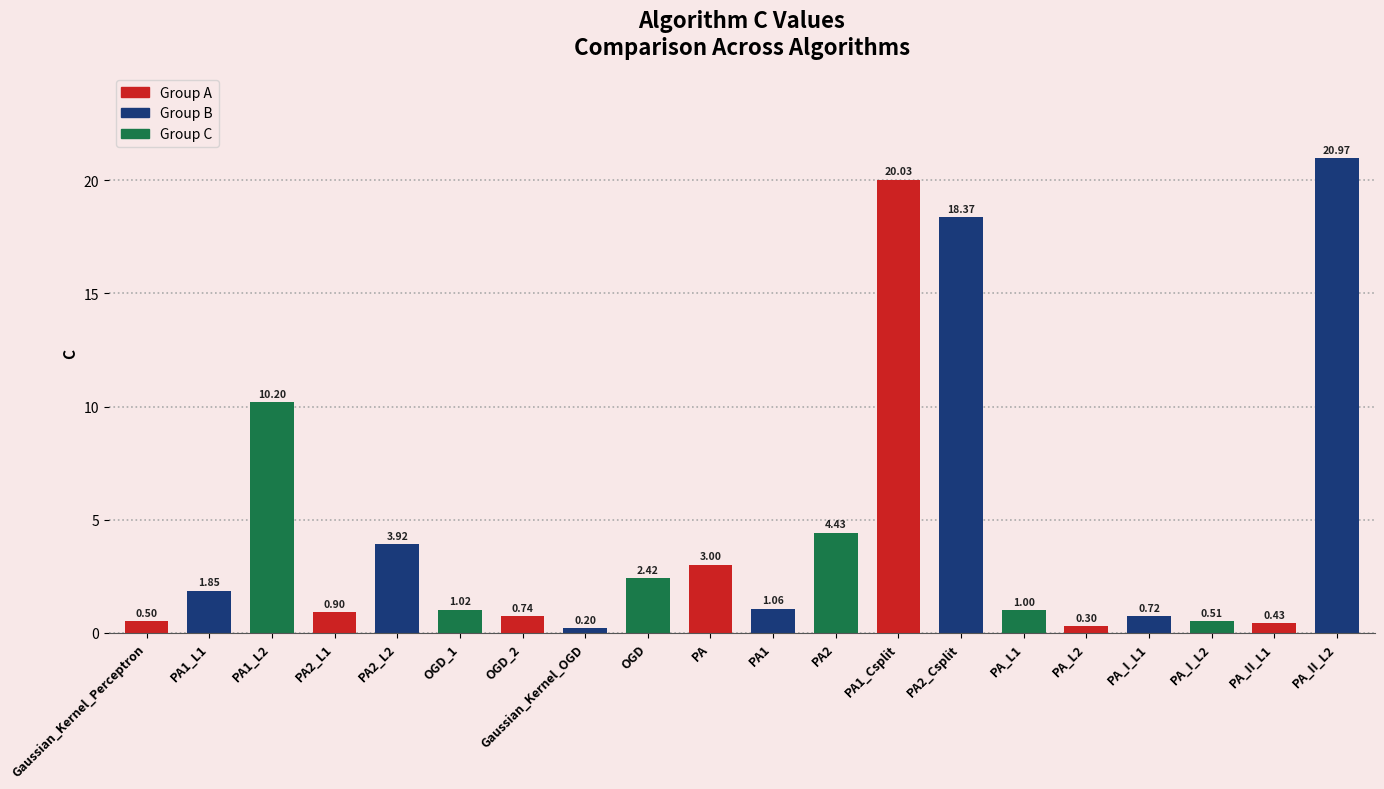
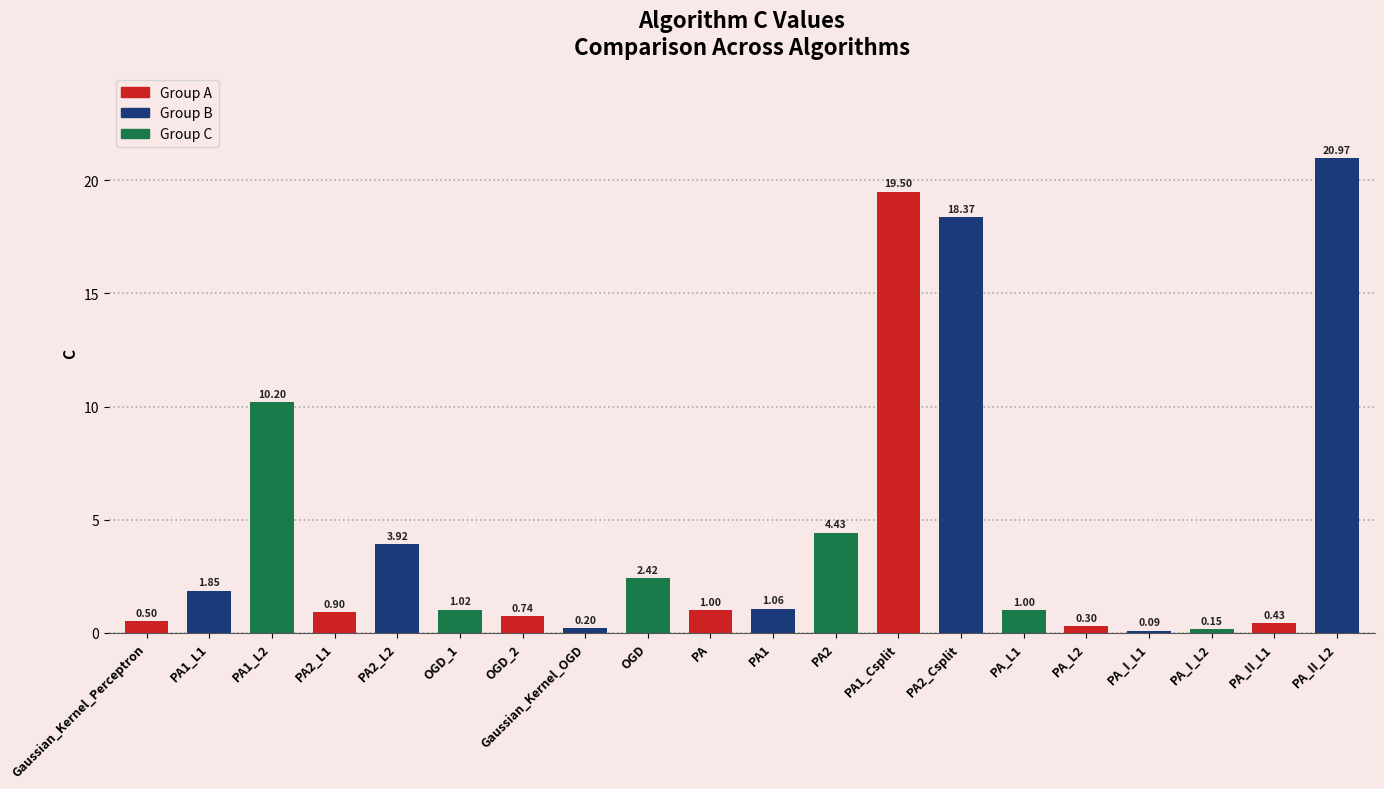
  {
    "Gaussian_Kernel_Perceptron": 0.50,
    "PA1_L1": 1.85,
    "PA1_L2": 10.20,
    "PA2_L1": 0.90,
    "PA2_L2": 3.92,
    "OGD_1": 1.02,
    "OGD_2": 0.74,
    "Gaussian_Kernel_OGD": 0.20,
    "OGD": 2.42,
-   "PA": 3.00,
+   "PA": 1.00,
    "PA1": 1.06,
    "PA2": 4.43,
-   "PA1_Csplit": 20.03,
+   "PA1_Csplit": 19.50,
    "PA2_Csplit": 18.37,
    "PA_L1": 1.00,
    "PA_L2": 0.30,
-   "PA_I_L1": 0.72,
-   "PA_I_L2": 0.51,
+   "PA_I_L1": 0.09,
+   "PA_I_L2": 0.15,
    "PA_II_L1": 0.43,
    "PA_II_L2": 20.97
  }
